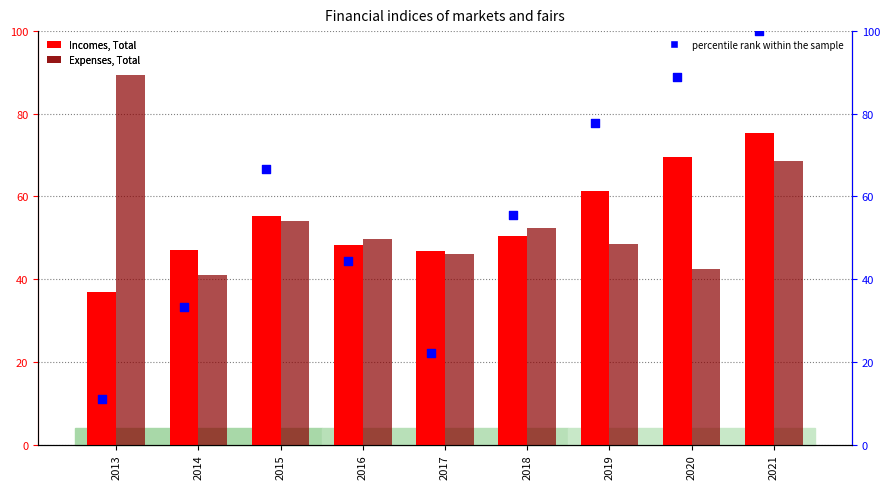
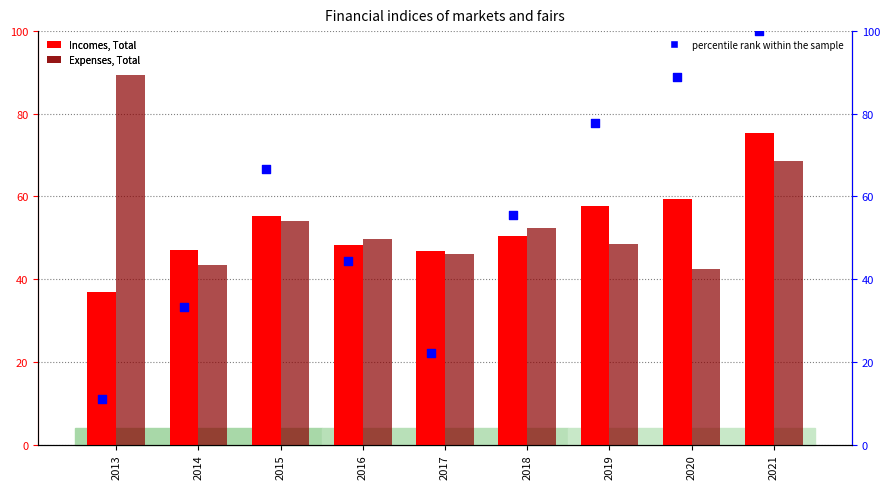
  {
    "Incomes, Total": {
      "2013": 37,
      "2014": 47,
      "2015": 55,
      "2016": 48,
      "2017": 47,
      "2018": 51,
-     "2019": 61,
-     "2020": 70,
+     "2019": 58,
+     "2020": 60,
      "2021": 75
    },
    "Expenses, Total": {
      "2013": 89,
-     "2014": 41,
+     "2014": 44,
      "2015": 54,
      "2016": 50,
      "2017": 46,
      "2018": 52,
      "2019": 49,
      "2020": 42,
      "2021": 69
    }
  }
